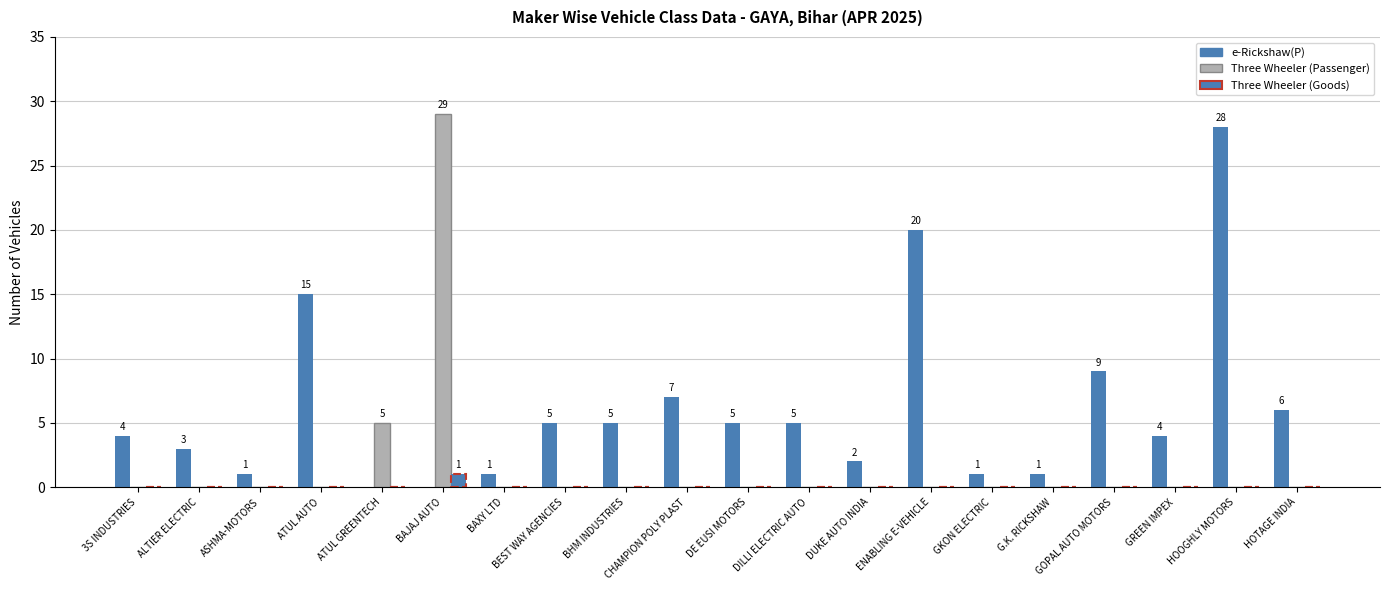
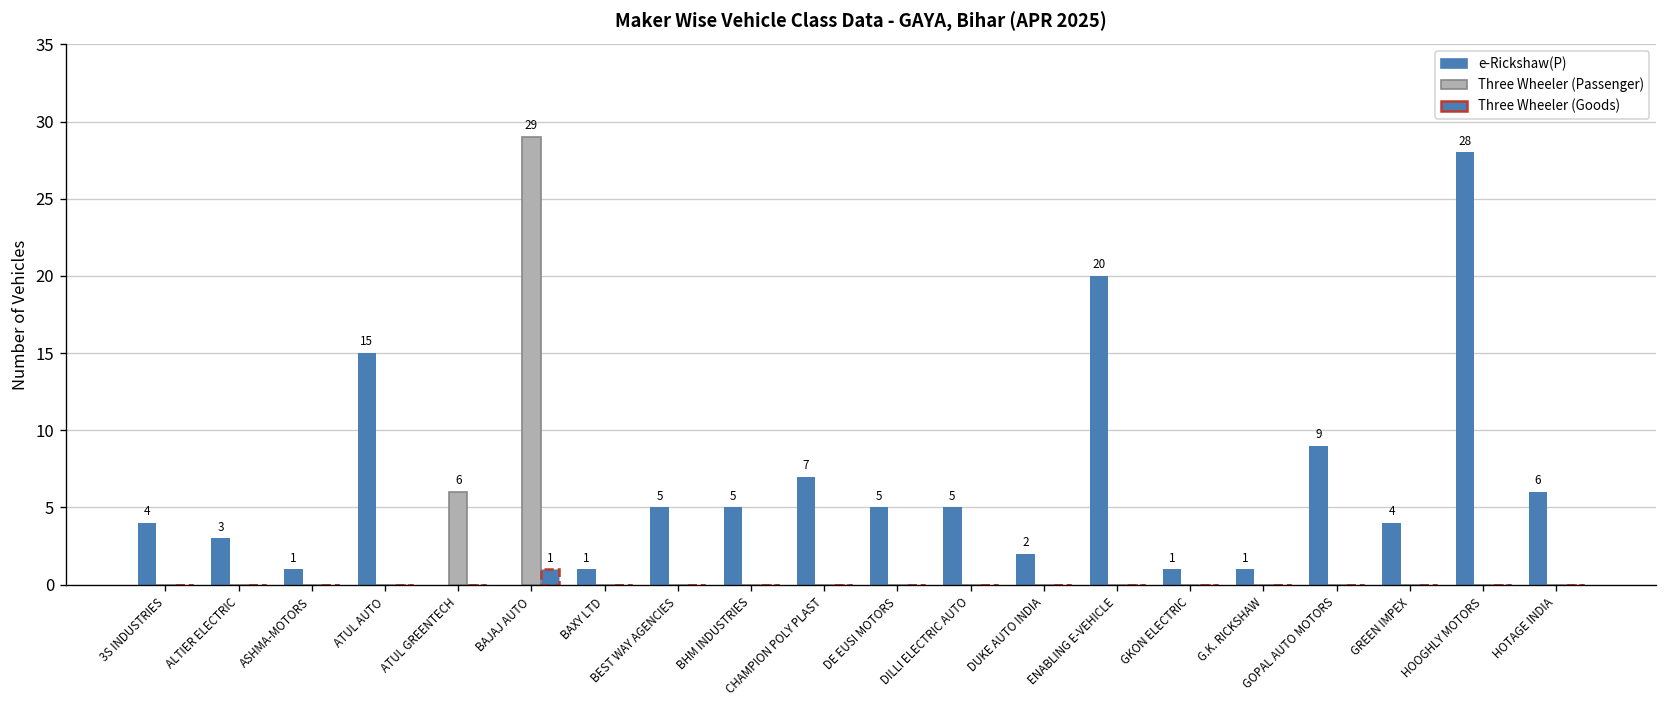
  {
    "Three Wheeler (Passenger)": {
-     "ATUL GREENTECH": 5,
+     "ATUL GREENTECH": 6,
      "BAJAJ AUTO": 29
    }
  }
